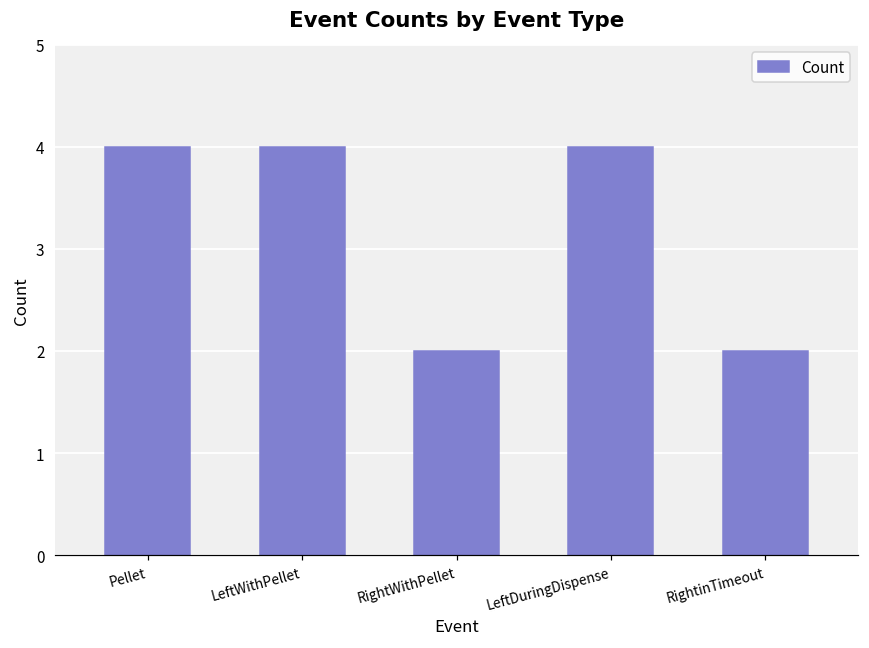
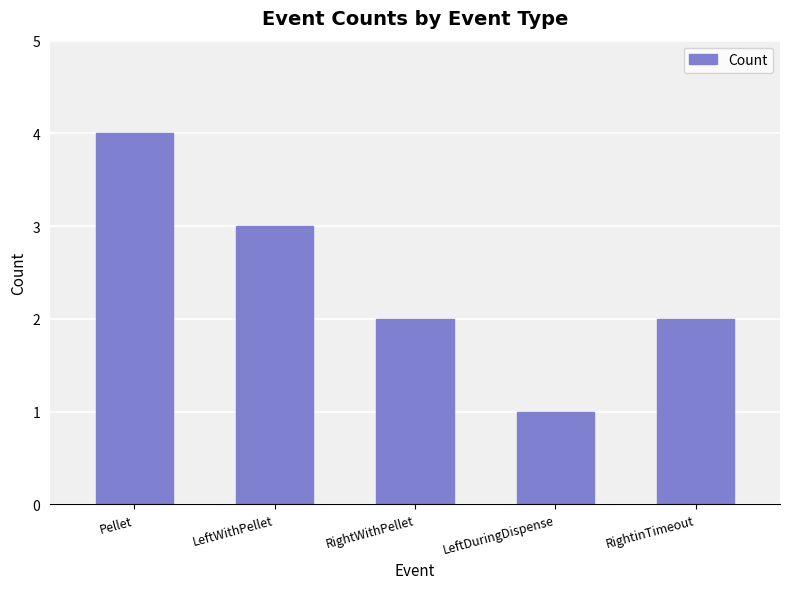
  {
    "Pellet": 4,
-   "LeftWithPellet": 4,
+   "LeftWithPellet": 3,
    "RightWithPellet": 2,
-   "LeftDuringDispense": 4,
+   "LeftDuringDispense": 1,
    "RightinTimeout": 2
  }
